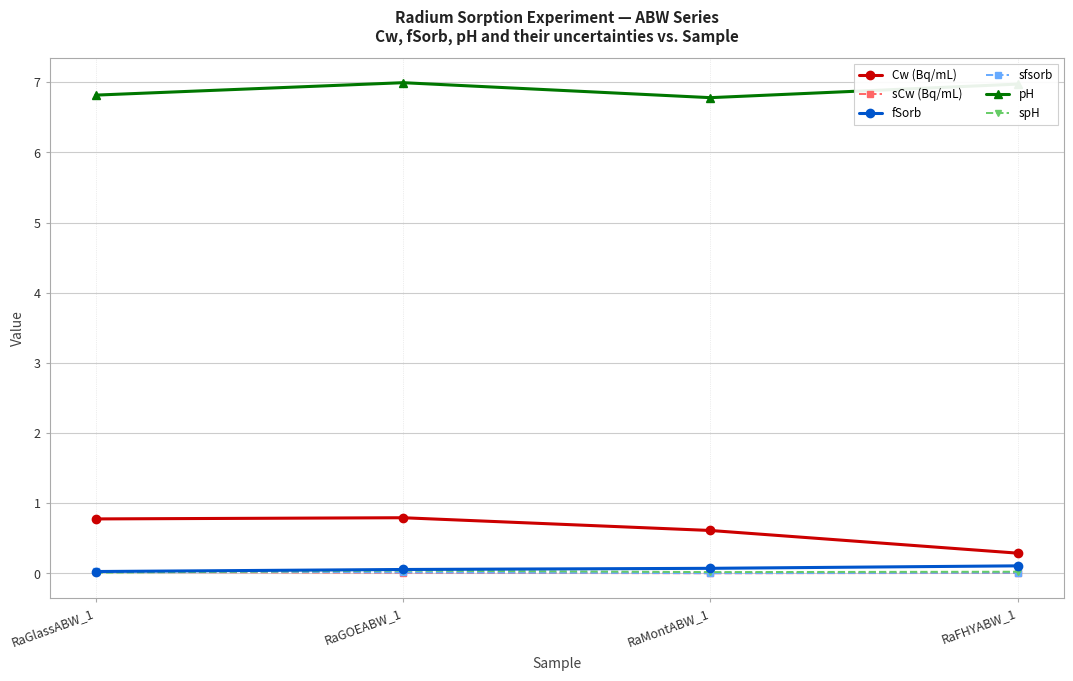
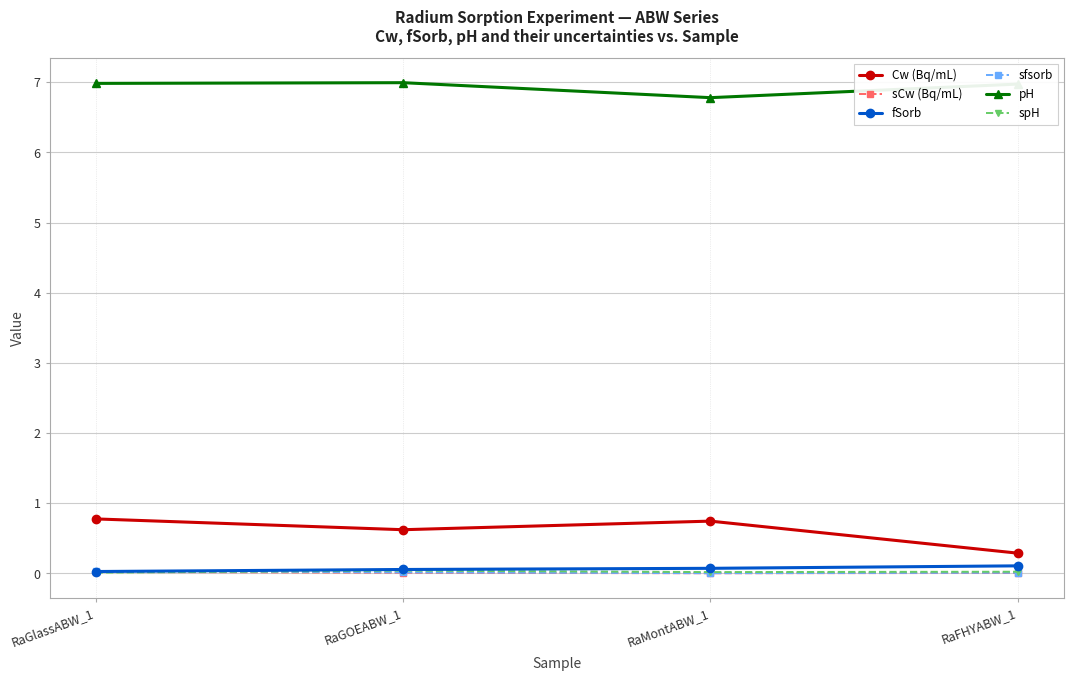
  {
    "Cw (Bq/mL)": {
      "RaGlassABW_1": 0.8,
-     "RaGOEABW_1": 0.8,
-     "RaMontABW_1": 0.6,
+     "RaGOEABW_1": 0.6,
+     "RaMontABW_1": 0.7,
      "RaFHYABW_1": 0.3
    },
    "fSorb": {
      "RaMontABW_1": 0.1,
      "RaFHYABW_1": 0.1
    },
    "pH": {
-     "RaGlassABW_1": 6.8,
+     "RaGlassABW_1": 7.0,
      "RaGOEABW_1": 7.0,
      "RaMontABW_1": 6.8
    }
  }
